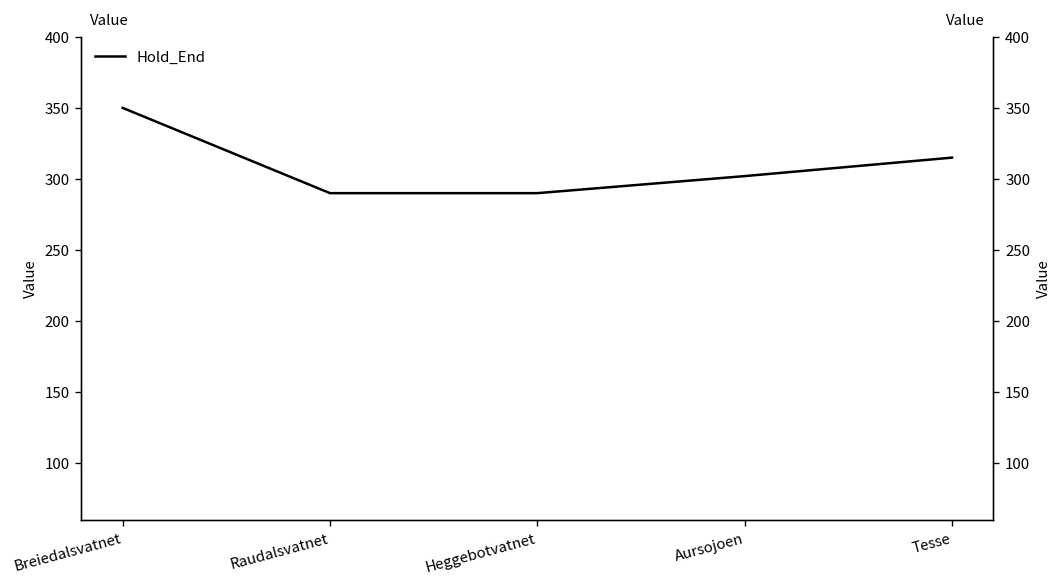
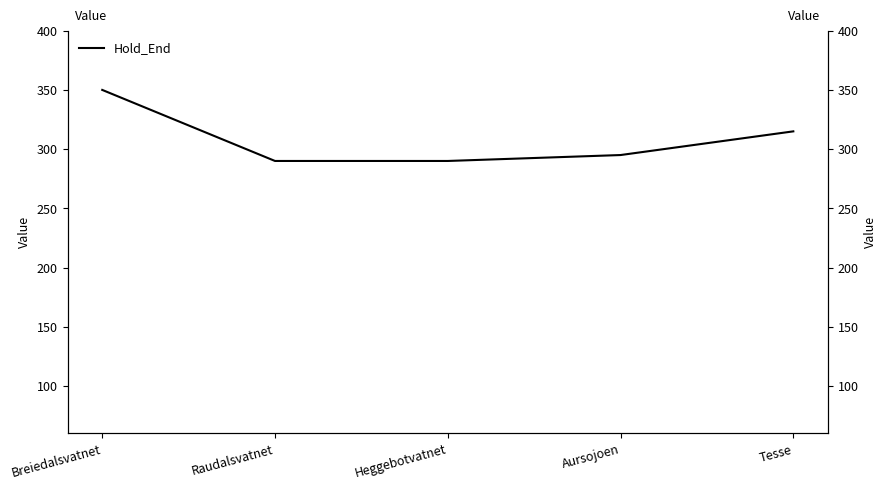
  {
    "Breiedalsvatnet": 350,
    "Raudalsvatnet": 290,
    "Heggebotvatnet": 290,
-   "Aursojoen": 302,
+   "Aursojoen": 295,
    "Tesse": 315
  }
